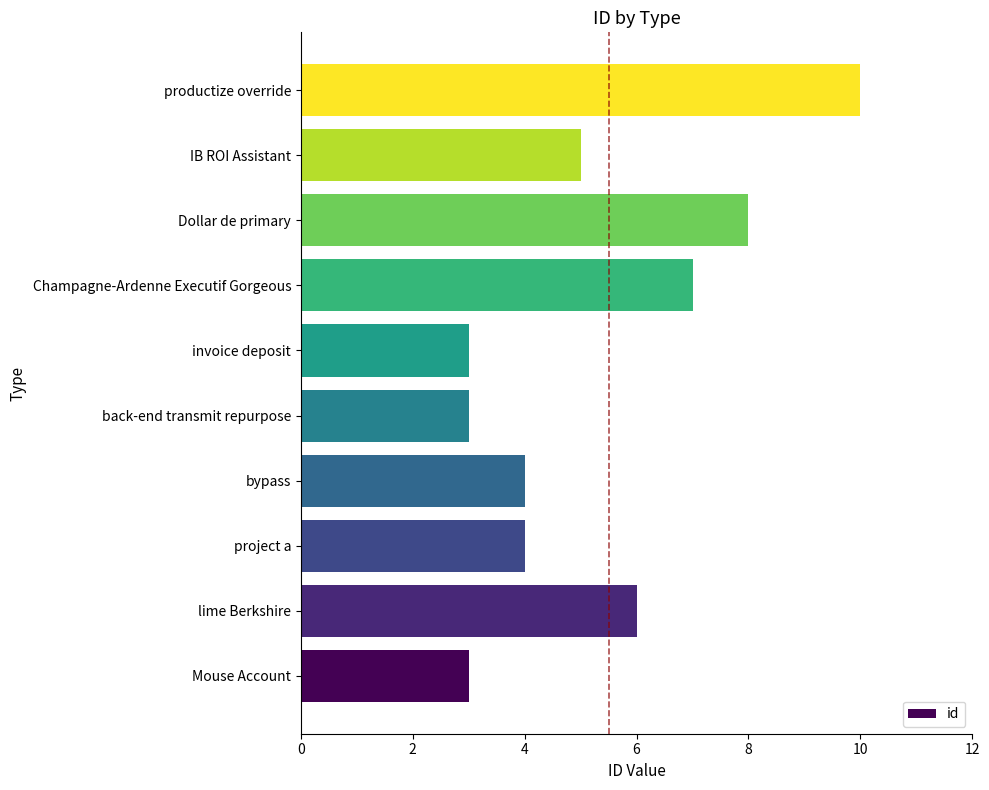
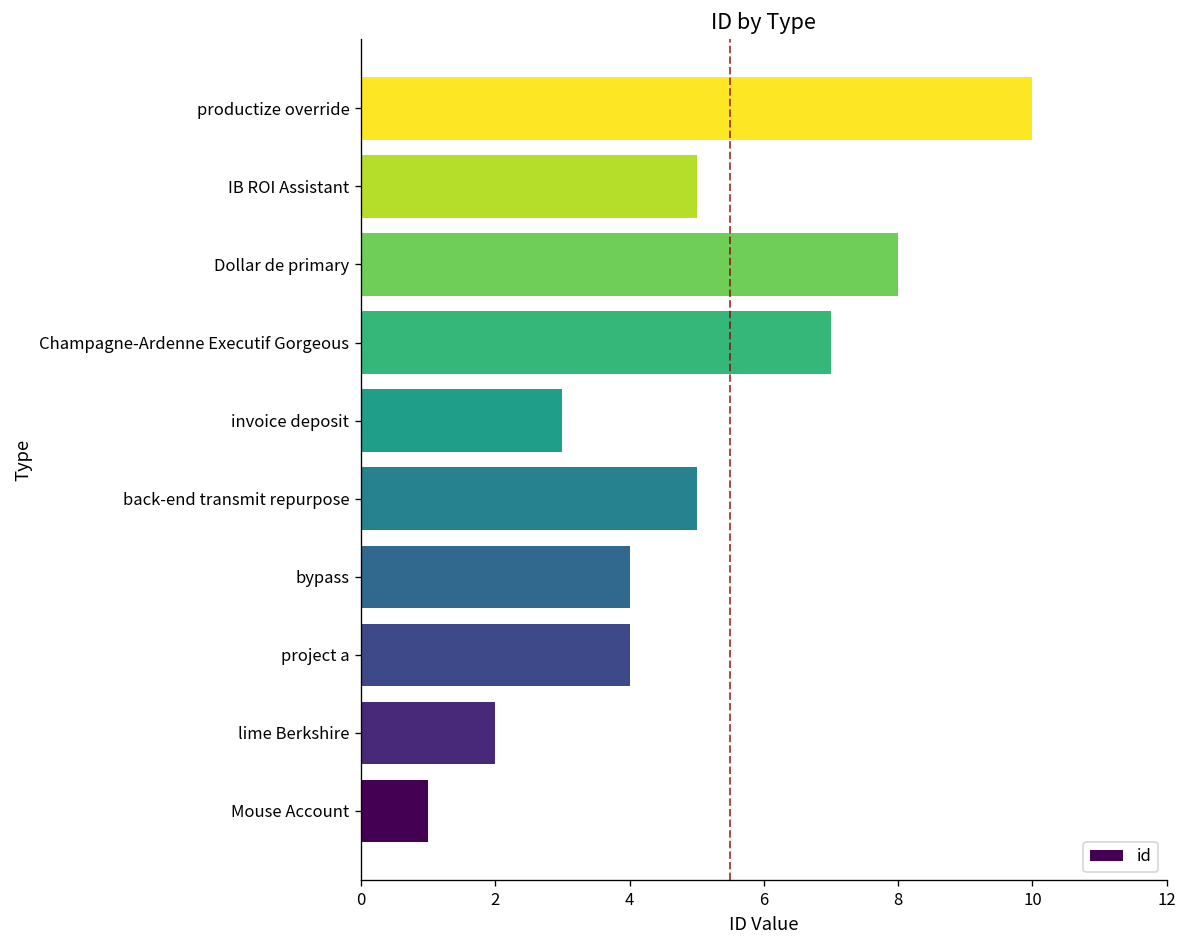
  {
    "productize override": 10,
    "IB ROI Assistant": 5,
    "Dollar de primary": 8,
    "Champagne-Ardenne Executif Gorgeous": 7,
    "invoice deposit": 3,
-   "back-end transmit repurpose": 3,
+   "back-end transmit repurpose": 5,
    "bypass": 4,
    "project a": 4,
-   "lime Berkshire": 6,
-   "Mouse Account": 3
+   "lime Berkshire": 2,
+   "Mouse Account": 1
  }
